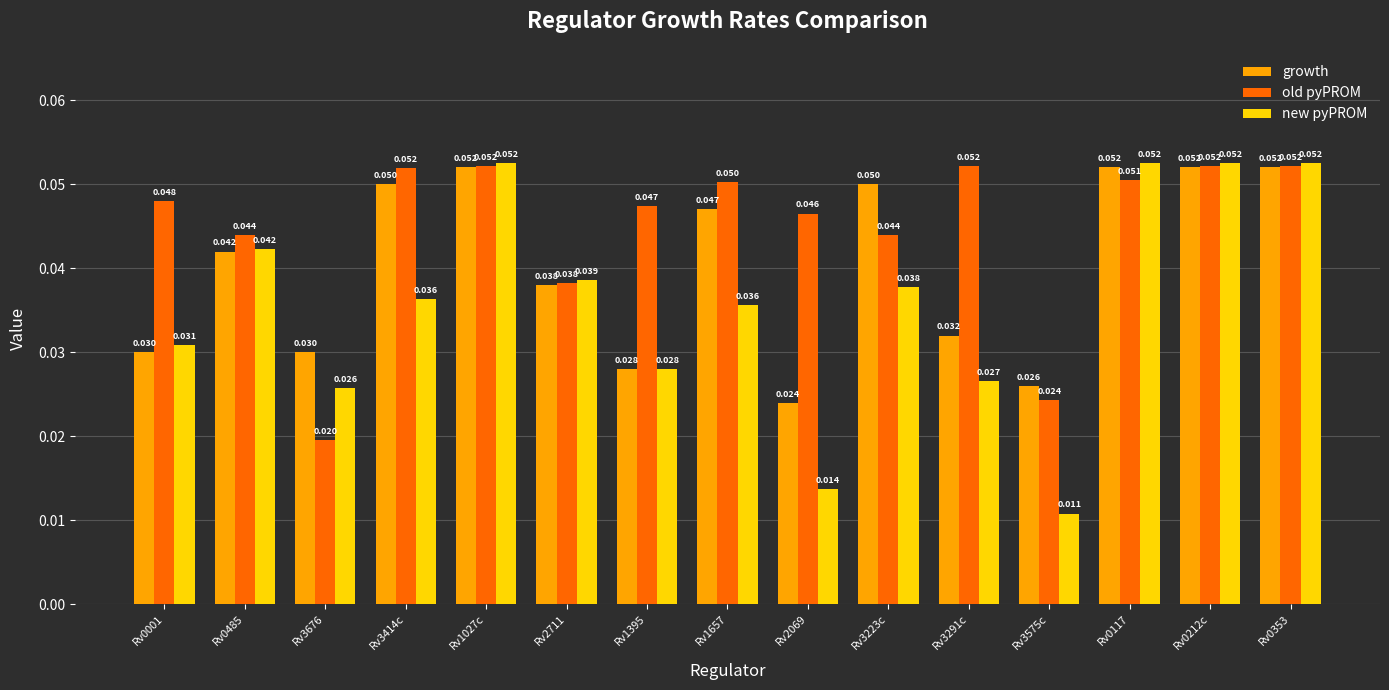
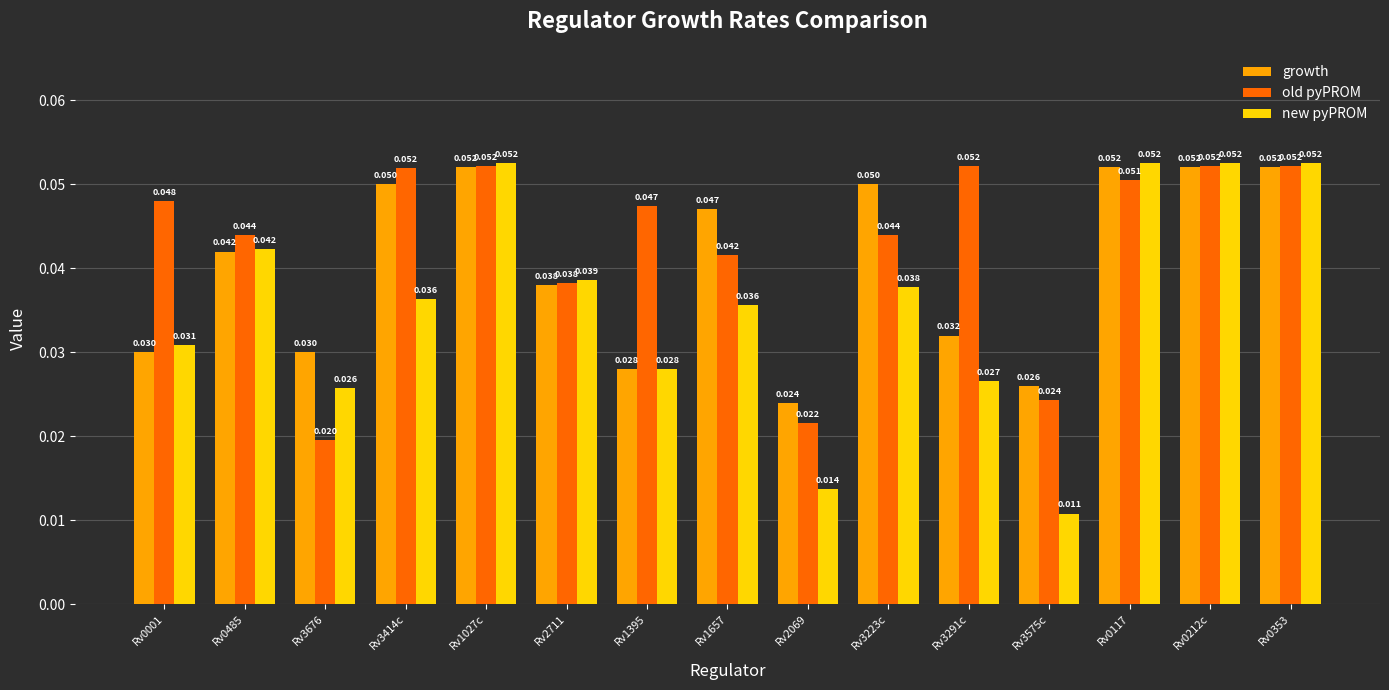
  {
    "old pyPROM": {
      "Rv0001": 0.048,
      "Rv0485": 0.044,
      "Rv3676": 0.020,
      "Rv3414c": 0.052,
      "Rv1027c": 0.052,
      "Rv2711": 0.038,
      "Rv1395": 0.047,
-     "Rv1657": 0.050,
-     "Rv2069": 0.046,
+     "Rv1657": 0.042,
+     "Rv2069": 0.022,
      "Rv3223c": 0.044,
      "Rv3291c": 0.052,
      "Rv3575c": 0.024,
      "Rv0117": 0.051,
      "Rv0212c": 0.052,
      "Rv0353": 0.052
    }
  }
